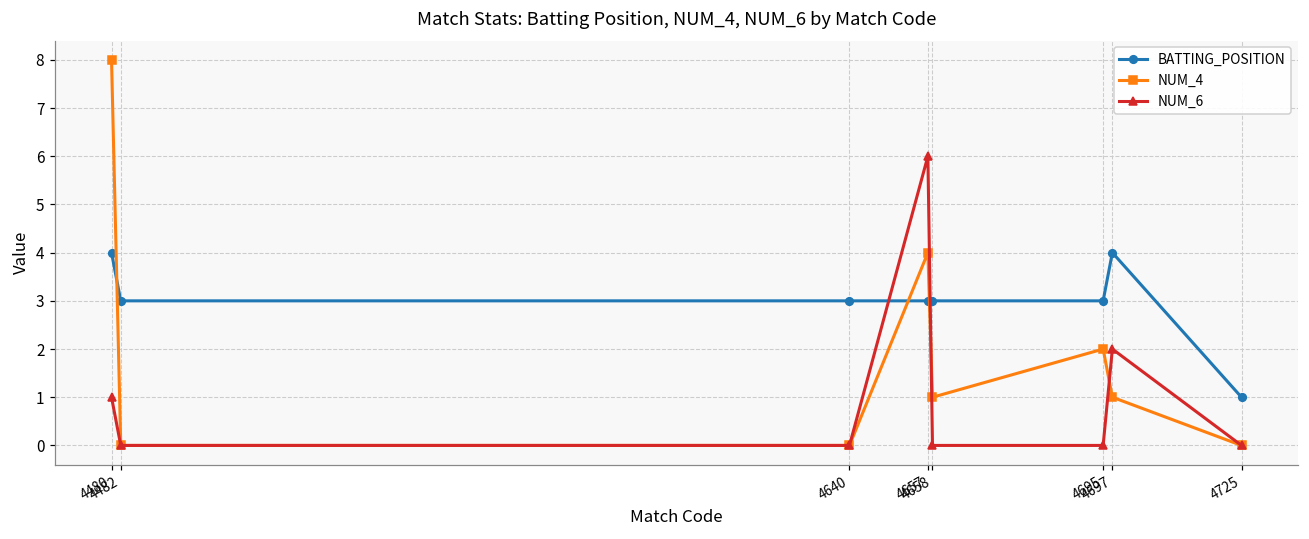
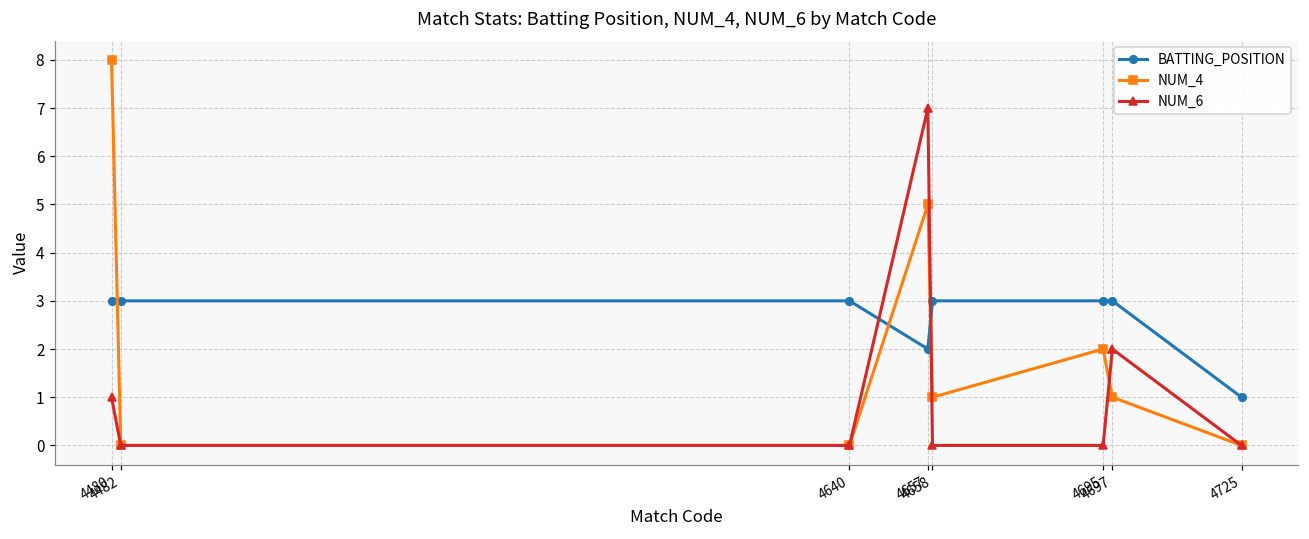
  {
    "BATTING_POSITION": {
-     "4480": 4,
+     "4480": 3,
      "4482": 3,
      "4640": 3,
-     "4657": 3,
+     "4657": 2,
      "4658": 3,
      "4695": 3,
-     "4697": 4,
+     "4697": 3,
      "4725": 1
    },
    "NUM_4": {
      "4480": 8,
-     "4657": 4,
+     "4657": 5,
      "4658": 1,
      "4695": 2,
      "4697": 1
    },
    "NUM_6": {
      "4480": 1,
-     "4657": 6,
+     "4657": 7,
      "4658": 0,
      "4695": 0,
      "4697": 2
    }
  }
